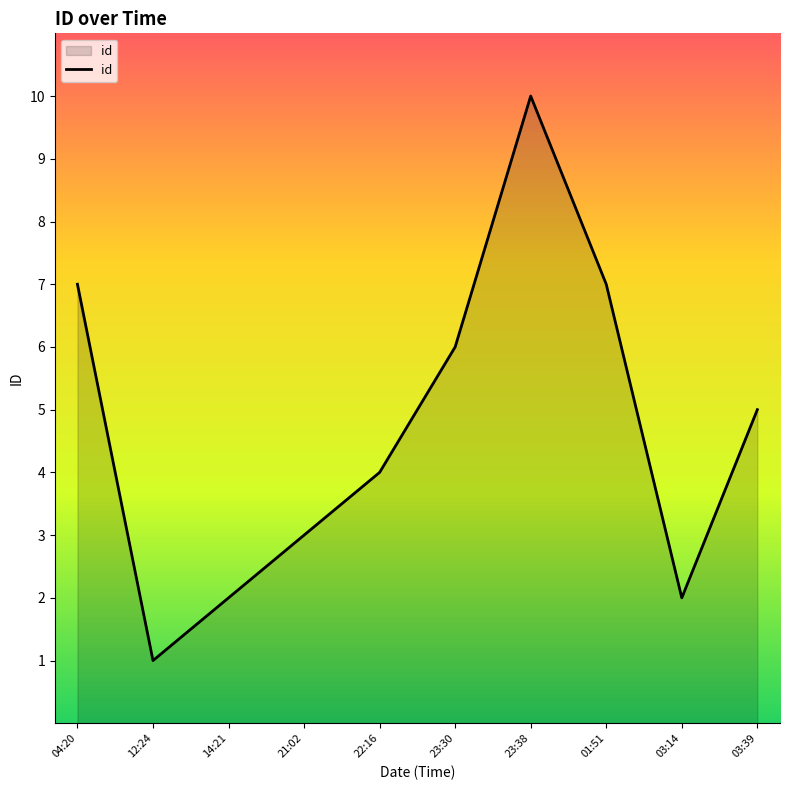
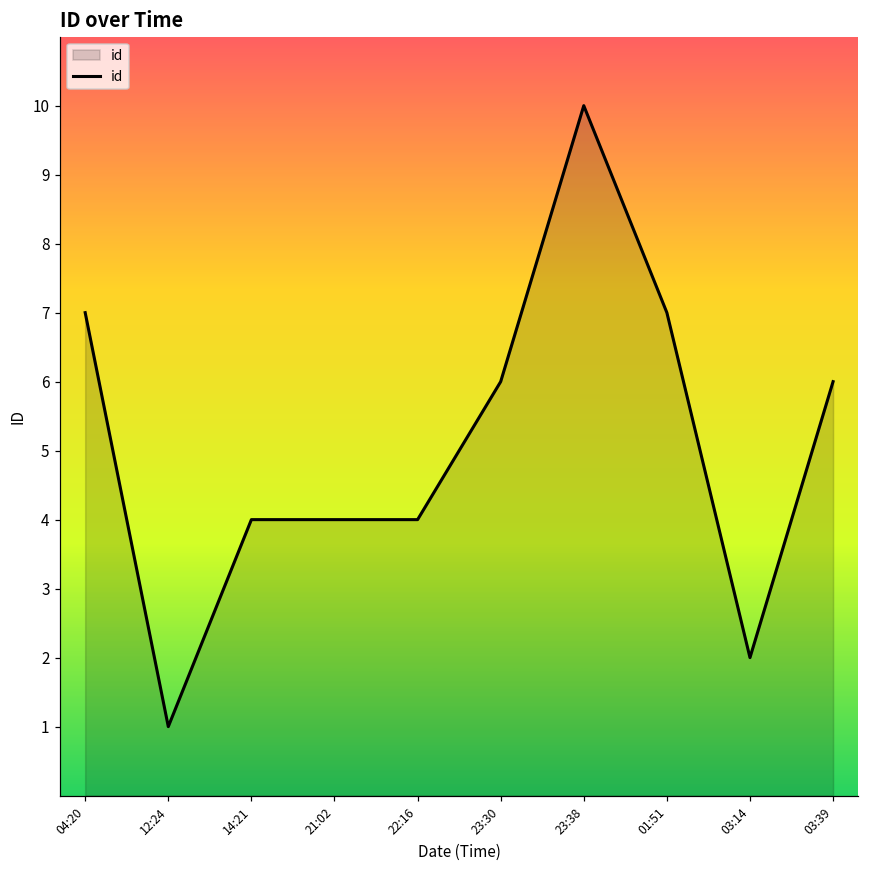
  {
    "04:20": 7,
    "12:24": 1,
-   "14:21": 2,
-   "21:02": 3,
+   "14:21": 4,
+   "21:02": 4,
    "22:16": 4,
    "23:30": 6,
    "23:38": 10,
    "01:51": 7,
    "03:14": 2,
-   "03:39": 5
+   "03:39": 6
  }
